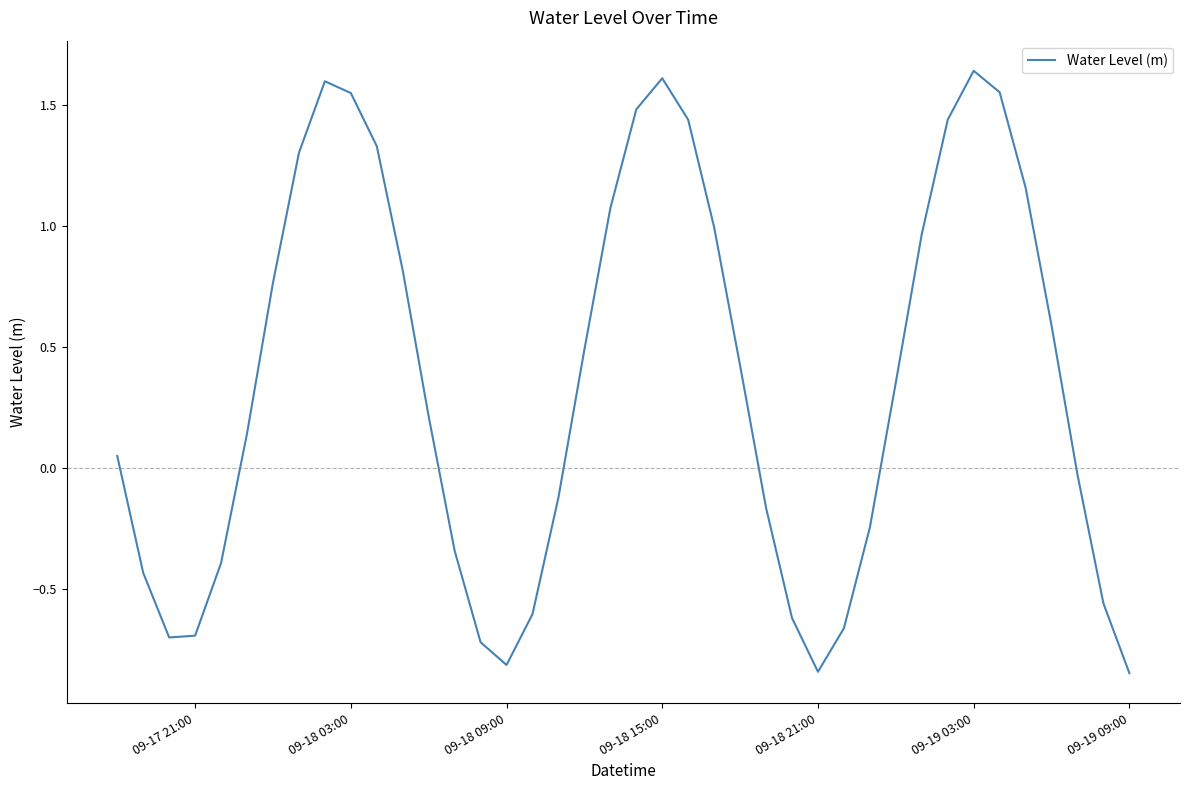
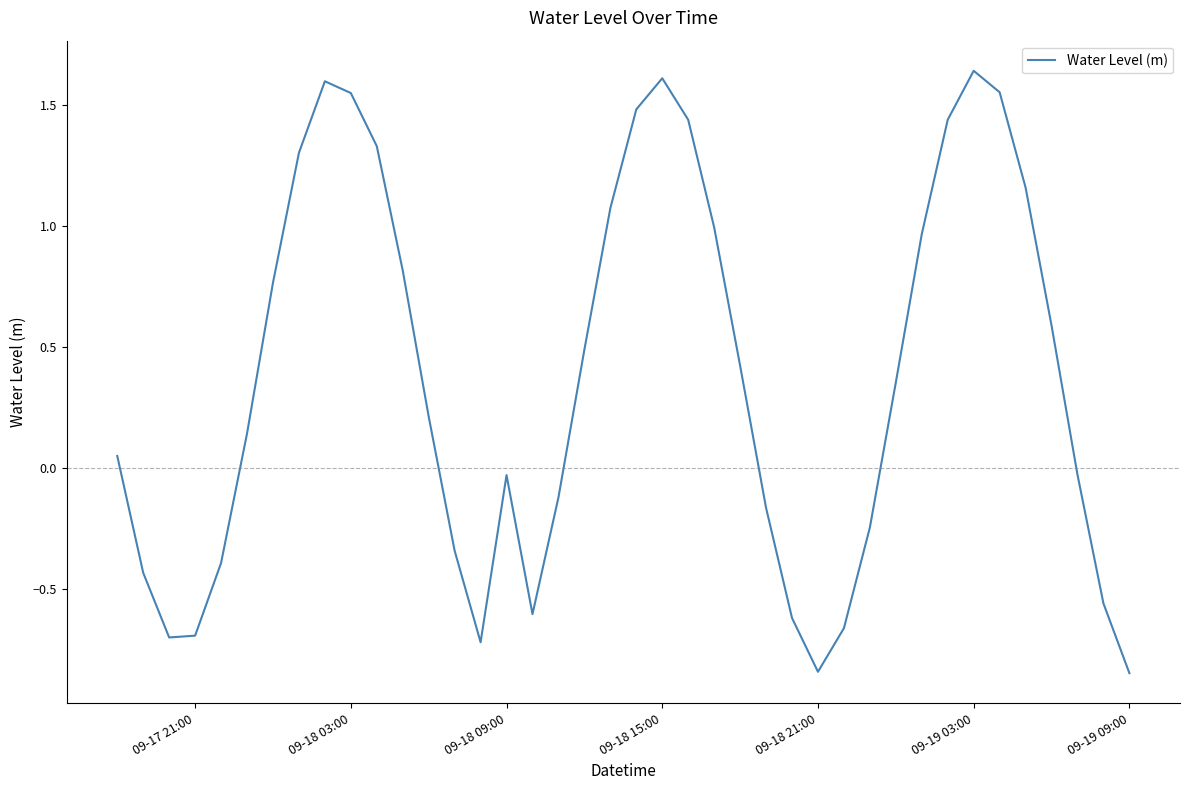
  {
    "09-17 21:00": -0.69,
    "09-18 03:00": 1.55,
-   "09-18 09:00": -0.81,
+   "09-18 09:00": -0.03,
    "09-18 15:00": 1.61,
    "09-18 21:00": -0.84,
    "09-19 03:00": 1.64,
    "09-19 09:00": -0.85
  }
